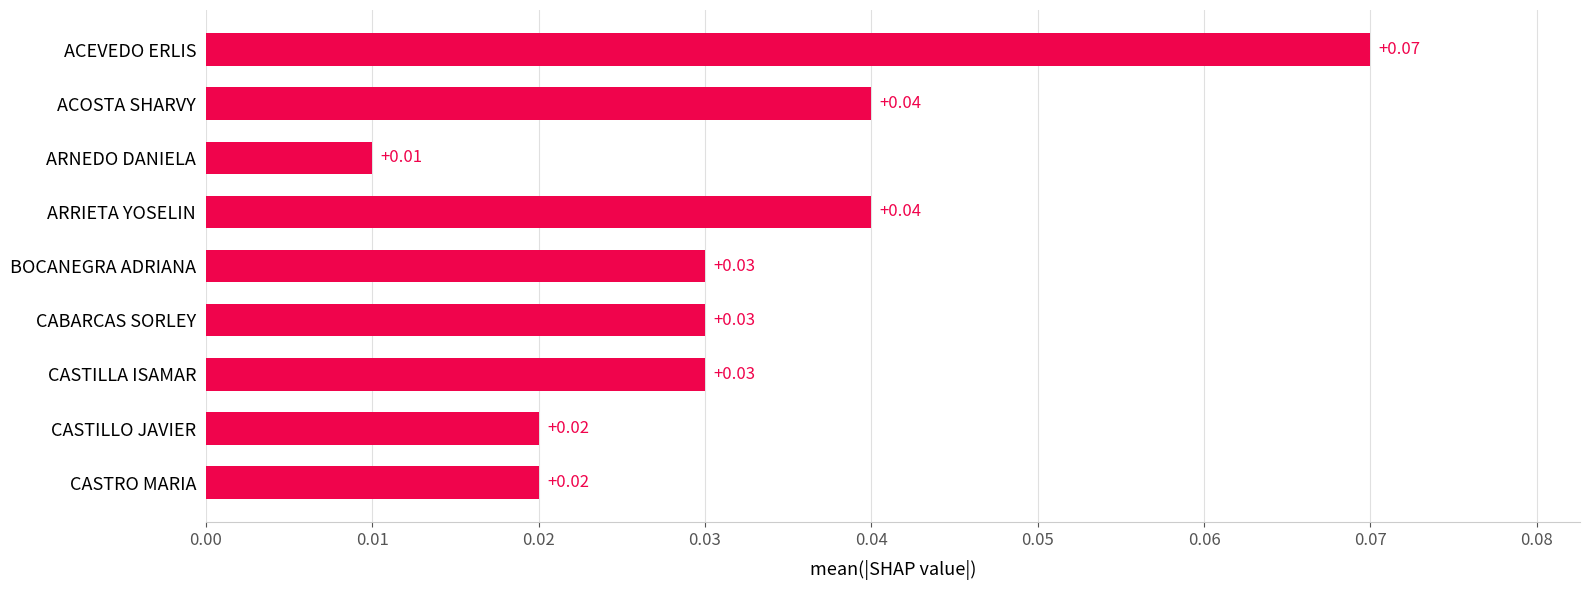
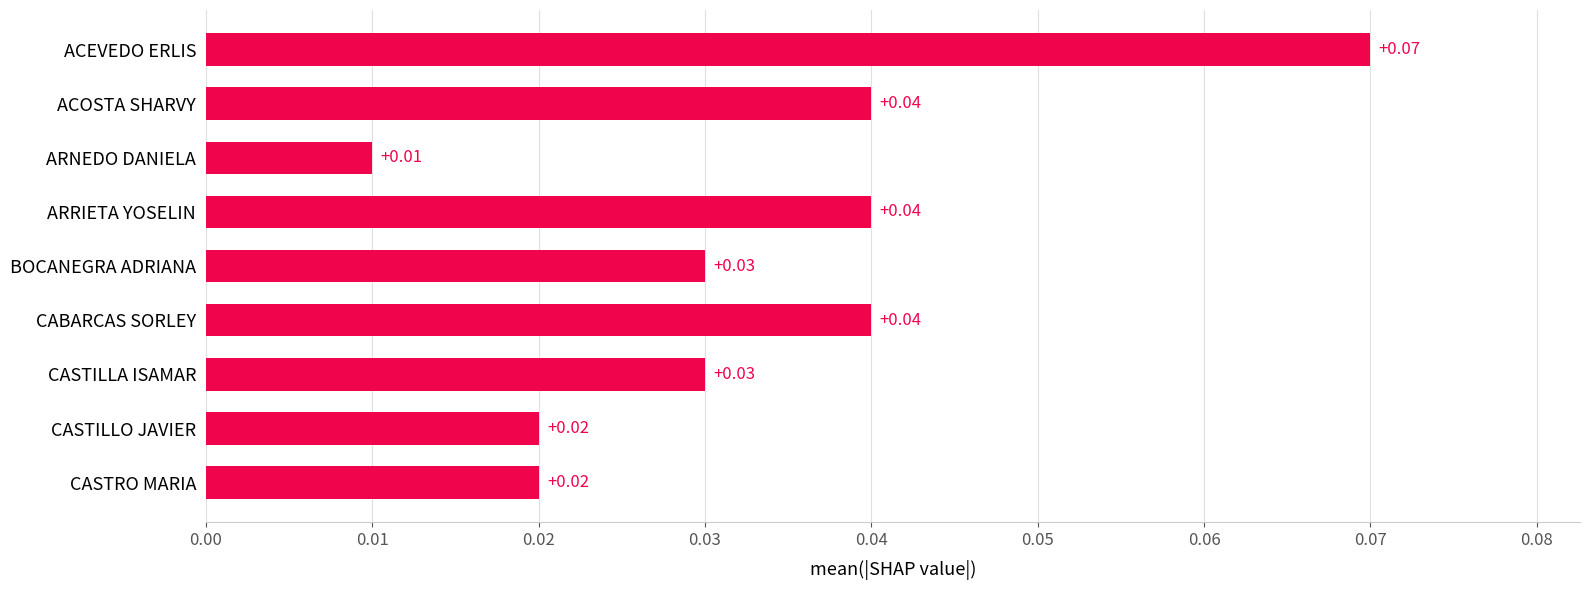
  {
    "ACEVEDO ERLIS": "+0.07",
    "ACOSTA SHARVY": "+0.04",
    "ARNEDO DANIELA": "+0.01",
    "ARRIETA YOSELIN": "+0.04",
    "BOCANEGRA ADRIANA": "+0.03",
-   "CABARCAS SORLEY": "+0.03",
+   "CABARCAS SORLEY": "+0.04",
    "CASTILLA ISAMAR": "+0.03",
    "CASTILLO JAVIER": "+0.02",
    "CASTRO MARIA": "+0.02"
  }
